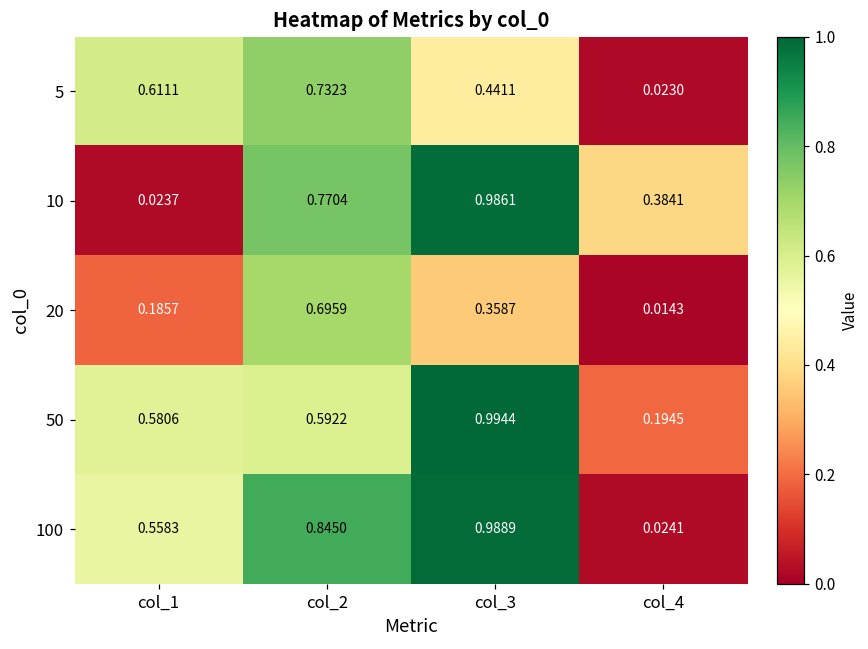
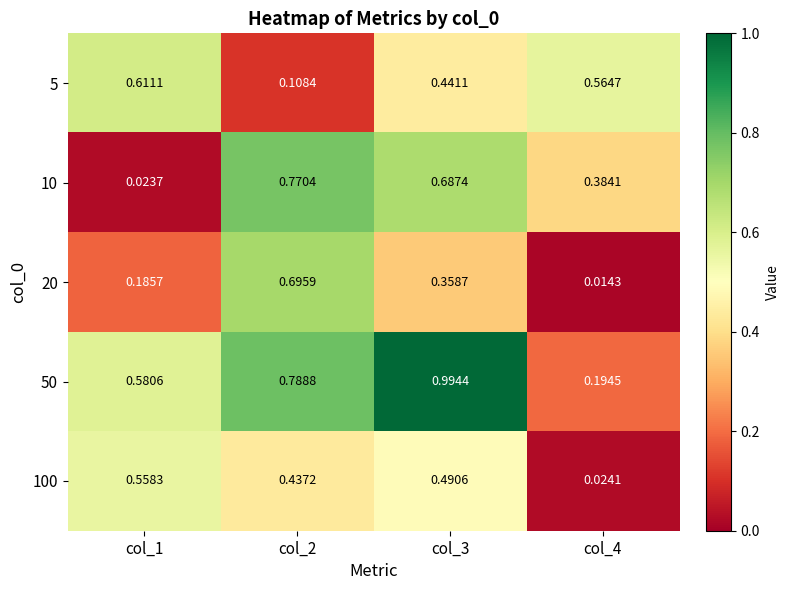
  {
    "5": {
      "col_1": 0.6111,
-     "col_2": 0.7323,
+     "col_2": 0.1084,
      "col_3": 0.4411,
-     "col_4": 0.0230
+     "col_4": 0.5647
    },
    "10": {
      "col_1": 0.0237,
      "col_2": 0.7704,
-     "col_3": 0.9861,
+     "col_3": 0.6874,
      "col_4": 0.3841
    },
    "20": {
      "col_1": 0.1857,
      "col_2": 0.6959,
      "col_3": 0.3587,
      "col_4": 0.0143
    },
    "50": {
      "col_1": 0.5806,
-     "col_2": 0.5922,
+     "col_2": 0.7888,
      "col_3": 0.9944,
      "col_4": 0.1945
    },
    "100": {
      "col_1": 0.5583,
-     "col_2": 0.8450,
-     "col_3": 0.9889,
+     "col_2": 0.4372,
+     "col_3": 0.4906,
      "col_4": 0.0241
    }
  }
